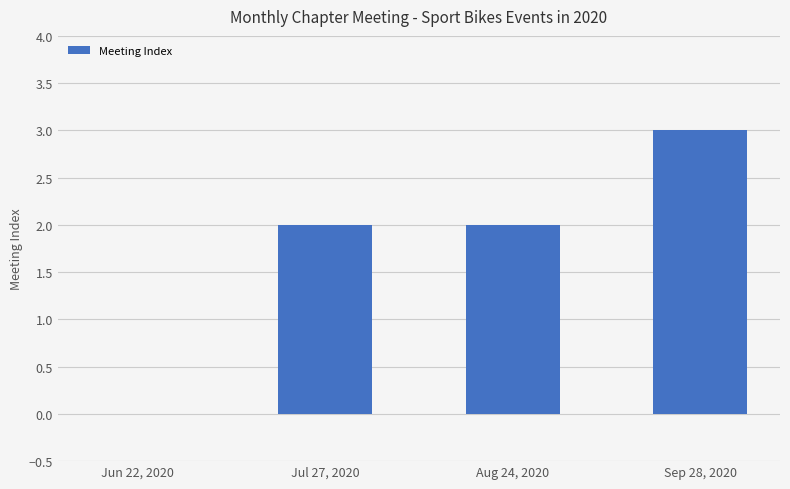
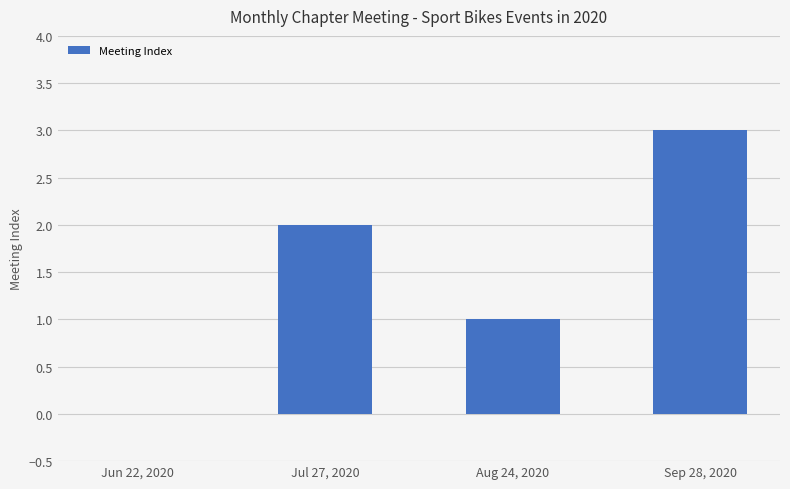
  {
    "Jun 22, 2020": 0,
    "Jul 27, 2020": 2,
-   "Aug 24, 2020": 2,
+   "Aug 24, 2020": 1,
    "Sep 28, 2020": 3
  }
